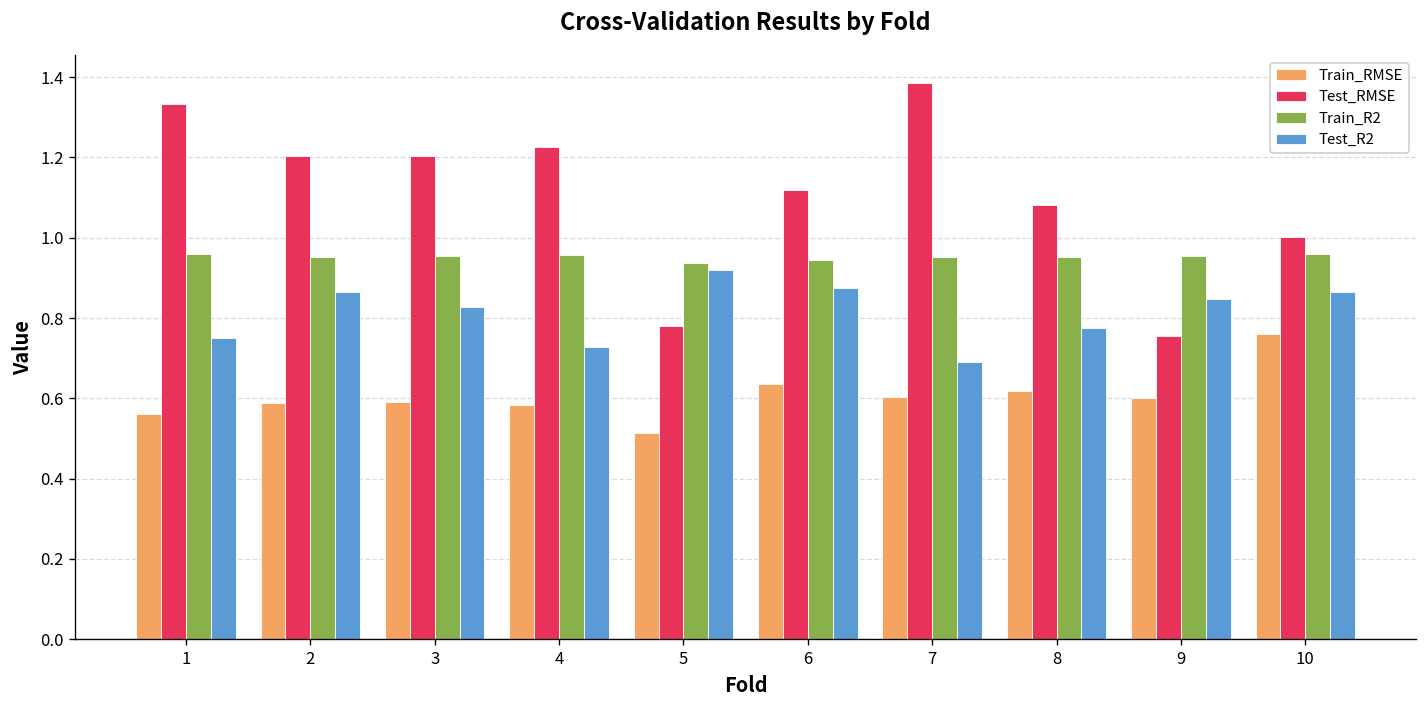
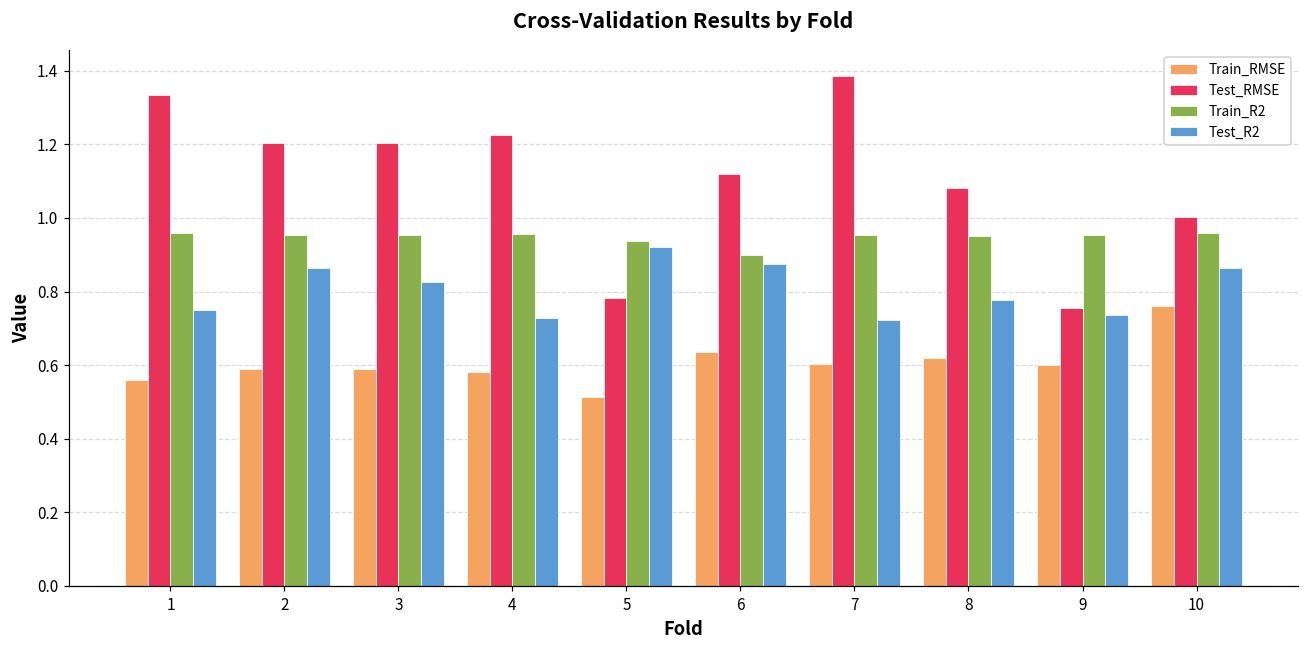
  {
    "Train_RMSE": {
      "1": 0.56,
      "2": 0.59,
      "3": 0.59,
      "4": 0.58,
      "5": 0.51,
      "6": 0.63,
      "7": 0.60,
      "8": 0.62,
      "9": 0.60,
      "10": 0.76
    },
    "Test_RMSE": {
      "1": 1.33,
      "2": 1.20,
      "3": 1.20,
      "4": 1.23,
      "5": 0.78,
      "6": 1.12,
      "7": 1.39,
      "8": 1.08,
      "9": 0.75,
      "10": 1.00
    },
    "Train_R2": {
      "1": 0.96,
      "2": 0.95,
      "3": 0.95,
      "4": 0.96,
      "5": 0.94,
-     "6": 0.95,
+     "6": 0.90,
      "7": 0.95,
      "8": 0.95,
      "9": 0.95,
      "10": 0.96
    },
    "Test_R2": {
      "1": 0.75,
      "2": 0.86,
      "3": 0.83,
      "4": 0.73,
      "5": 0.92,
      "6": 0.87,
-     "7": 0.69,
+     "7": 0.72,
      "8": 0.78,
-     "9": 0.85,
+     "9": 0.74,
      "10": 0.86
    }
  }
